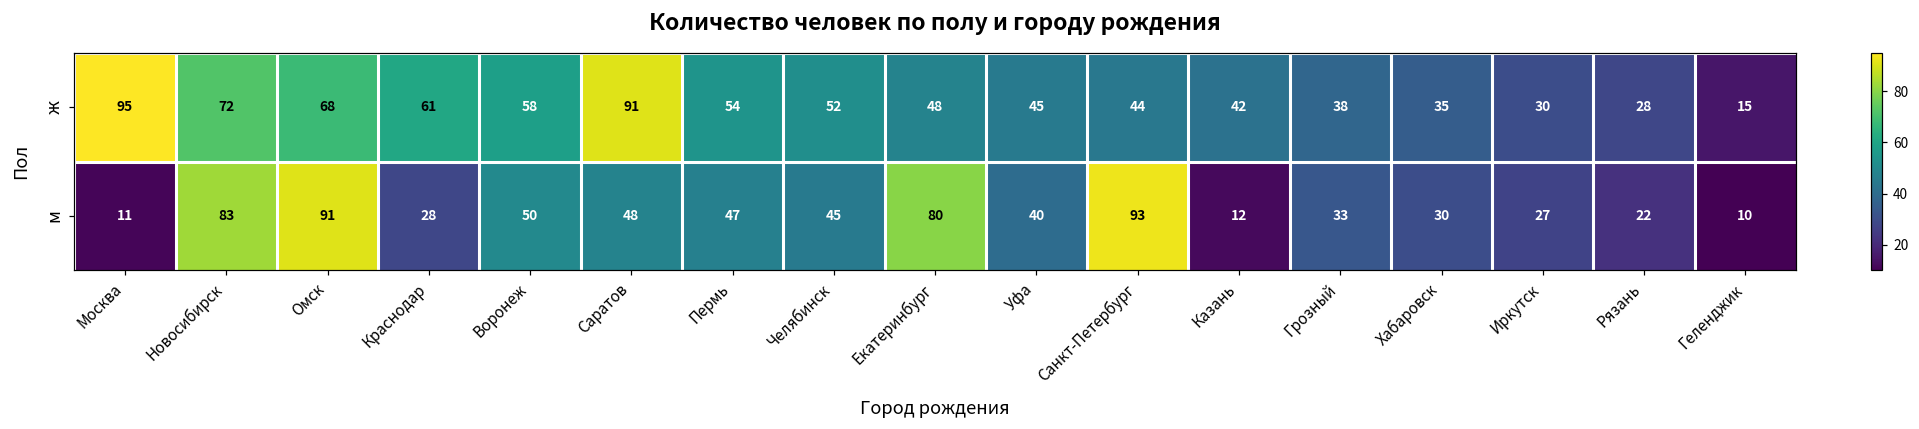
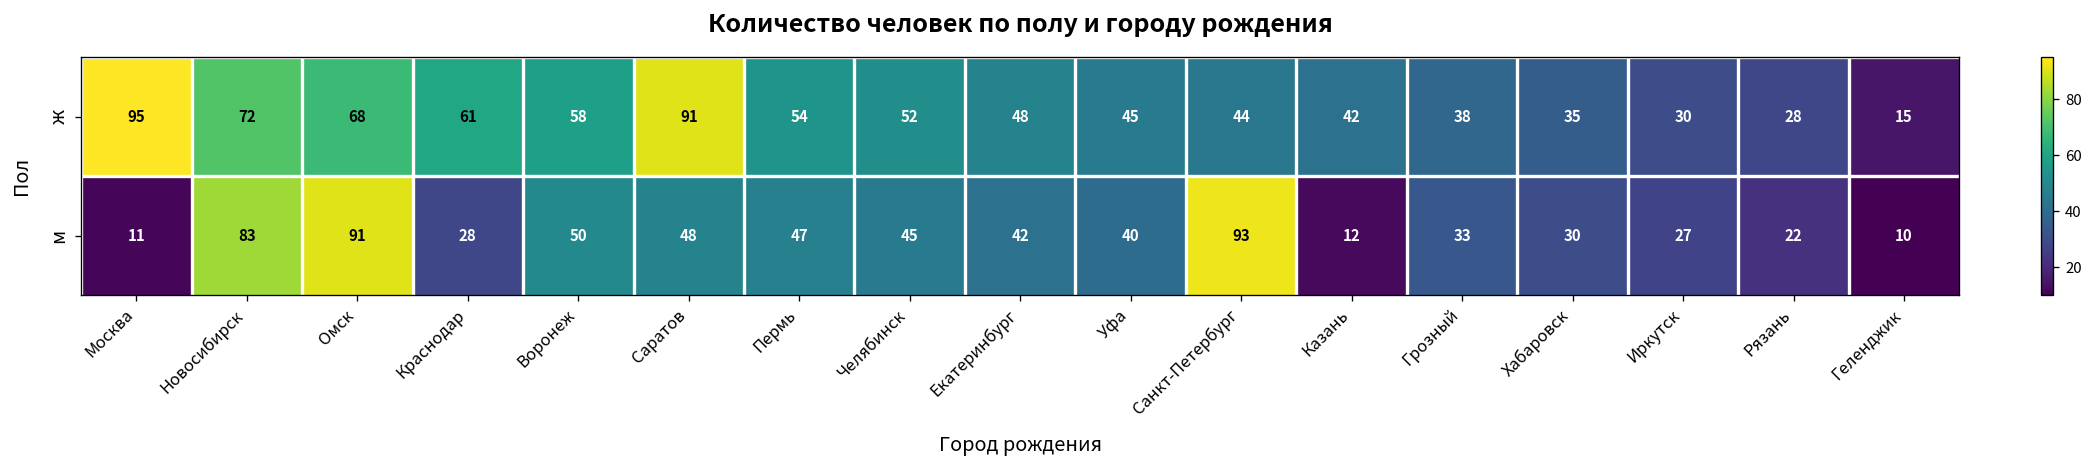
  {
    "ж": {
      "Москва": 95,
      "Новосибирск": 72,
      "Омск": 68,
      "Краснодар": 61,
      "Воронеж": 58,
      "Саратов": 91,
      "Пермь": 54,
      "Челябинск": 52,
      "Екатеринбург": 48,
      "Уфа": 45,
      "Санкт-Петербург": 44,
      "Казань": 42,
      "Грозный": 38,
      "Хабаровск": 35,
      "Иркутск": 30,
      "Рязань": 28,
      "Геленджик": 15
    },
    "м": {
      "Москва": 11,
      "Новосибирск": 83,
      "Омск": 91,
      "Краснодар": 28,
      "Воронеж": 50,
      "Саратов": 48,
      "Пермь": 47,
      "Челябинск": 45,
-     "Екатеринбург": 80,
+     "Екатеринбург": 42,
      "Уфа": 40,
      "Санкт-Петербург": 93,
      "Казань": 12,
      "Грозный": 33,
      "Хабаровск": 30,
      "Иркутск": 27,
      "Рязань": 22,
      "Геленджик": 10
    }
  }
